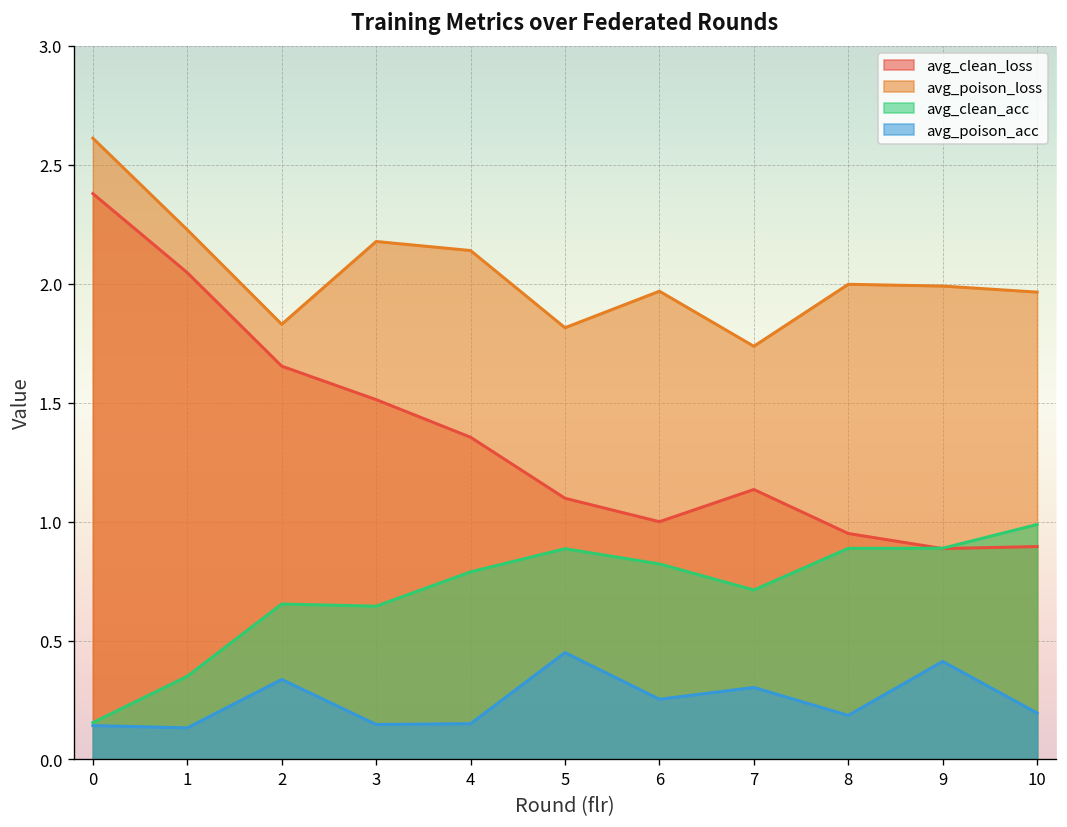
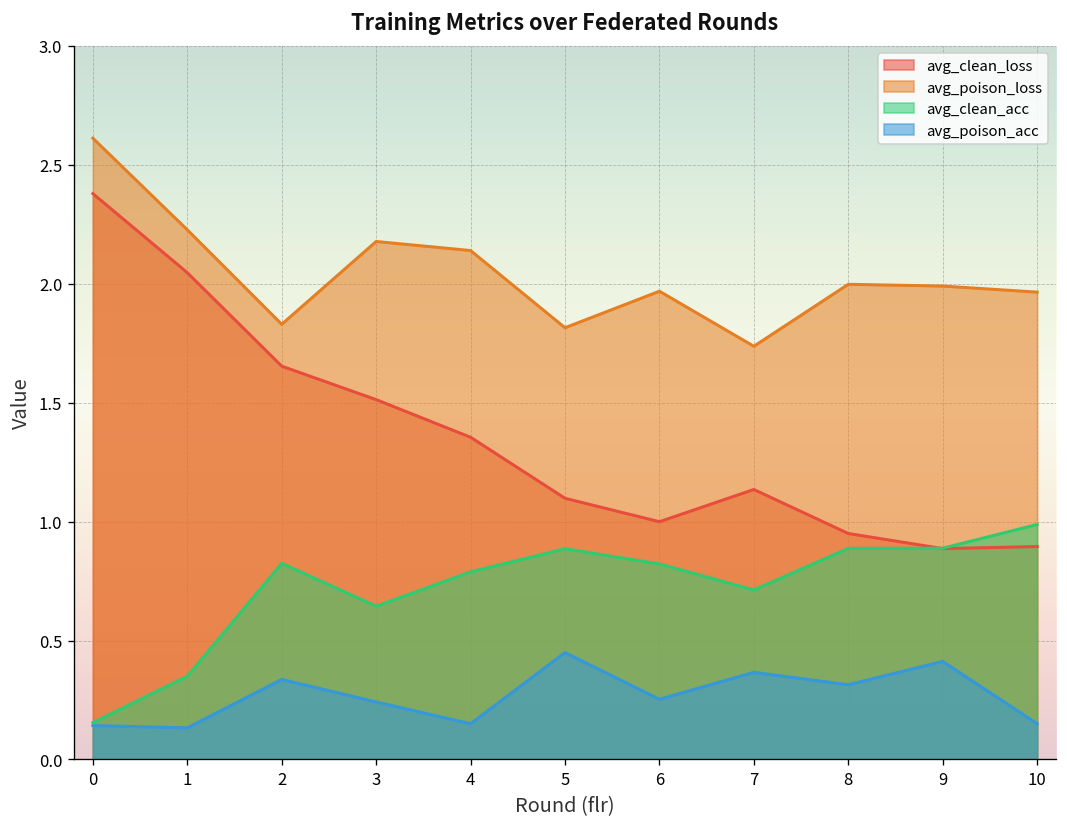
  {
    "avg_clean_acc": {
      "1": 0.35,
-     "2": 0.65,
+     "2": 0.82,
      "3": 0.64,
      "4": 0.79,
      "5": 0.89,
      "6": 0.82,
      "7": 0.71,
      "8": 0.89,
      "10": 0.99
    },
    "avg_poison_acc": {
      "1": 0.13,
      "2": 0.34,
-     "3": 0.15,
+     "3": 0.24,
      "4": 0.15,
      "5": 0.45,
      "6": 0.25,
-     "7": 0.30,
-     "8": 0.19,
+     "7": 0.37,
+     "8": 0.31,
      "9": 0.41,
-     "10": 0.20
+     "10": 0.15
    }
  }
